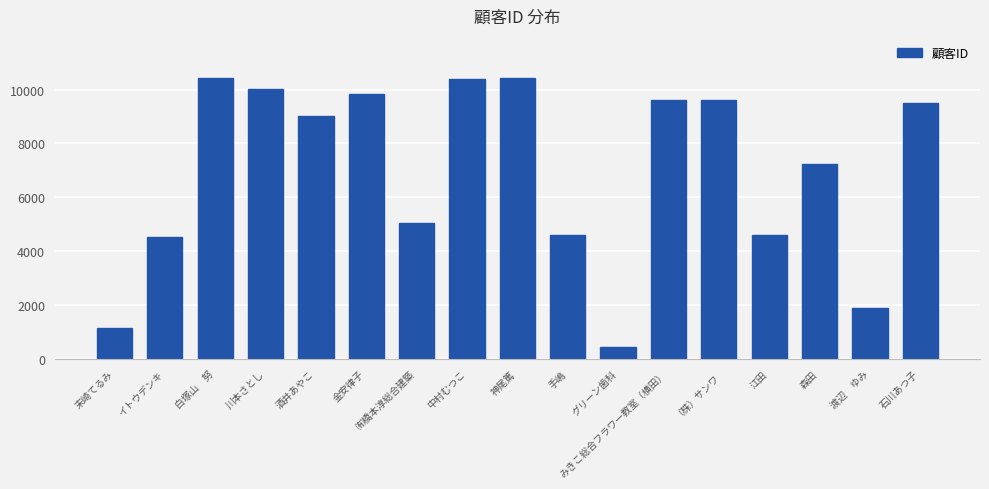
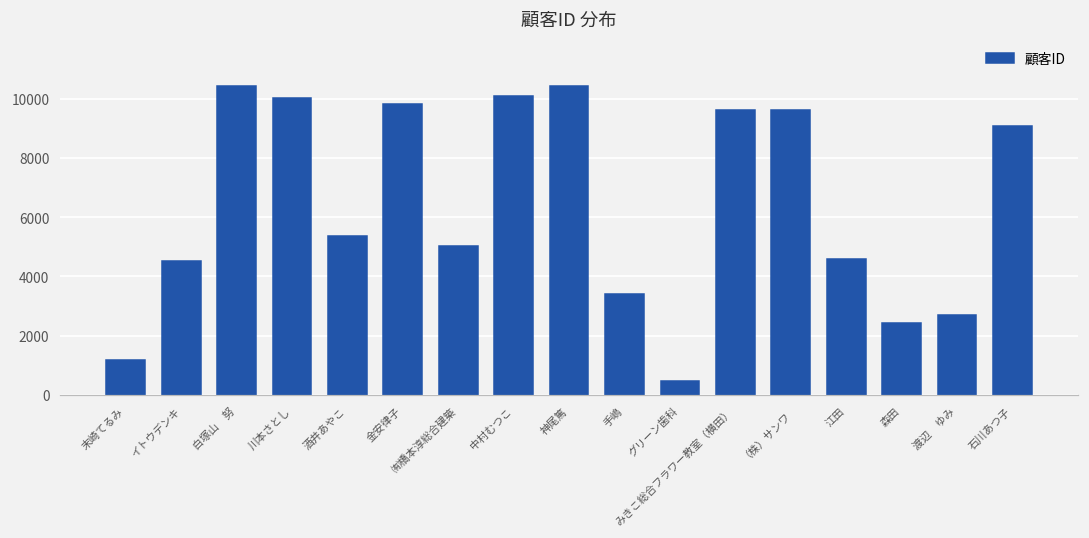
  {
    "末崎てるみ": 1200,
    "イトウデンキ": 4500,
    "白塚山 努": 10400,
    "川本さとし": 10000,
-   "酒井あやこ": 9000,
+   "酒井あやこ": 5300,
    "金安律子": 9800,
    "㈲橋本淳総合建築": 5000,
-   "中村むつこ": 10400,
+   "中村むつこ": 10100,
    "神尾篤": 10400,
-   "手嶋": 4600,
+   "手嶋": 3400,
    "グリーン歯科": 500,
    "みきこ総合フラワー教室（横田）": 9600,
    "（株）サンワ": 9600,
    "江田": 4600,
-   "森田": 7300,
-   "渡辺 ゆみ": 1900,
-   "石川あつ子": 9500
+   "森田": 2400,
+   "渡辺 ゆみ": 2700,
+   "石川あつ子": 9100
  }
